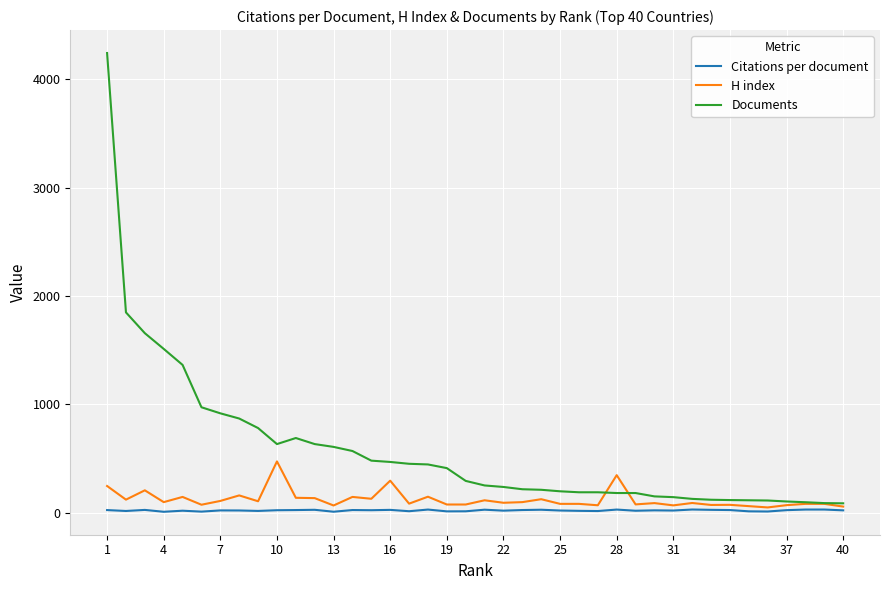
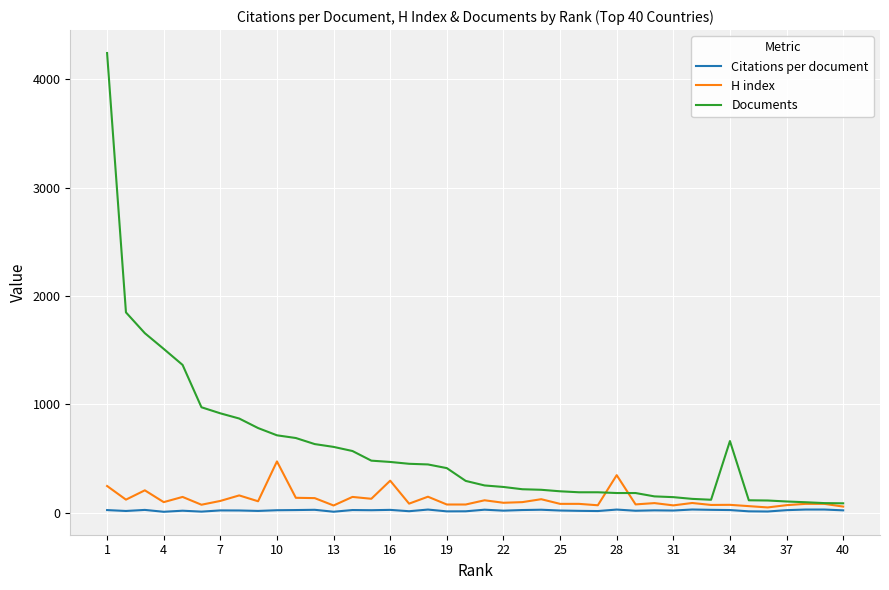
  {
    "Citations per document": {
      "1": 20,
      "4": 10,
      "7": 20,
      "10": 20,
      "13": 10,
      "16": 20,
      "19": 10,
      "22": 20,
      "25": 20,
      "28": 30,
      "31": 20,
      "34": 20,
      "37": 20,
      "40": 20
    },
    "H index": {
      "1": 250,
      "4": 100,
      "7": 110,
      "10": 470,
      "13": 70,
      "16": 290,
      "19": 70,
      "22": 90,
      "25": 80,
      "28": 350,
      "31": 70,
      "34": 70,
      "37": 70,
      "40": 60
    },
    "Documents": {
      "1": 4240,
      "4": 1510,
      "7": 920,
-     "10": 630,
+     "10": 710,
      "13": 610,
      "16": 470,
      "19": 410,
      "22": 240,
      "25": 200,
      "28": 180,
      "31": 140,
-     "34": 120,
+     "34": 660,
      "37": 100,
      "40": 90
    }
  }
